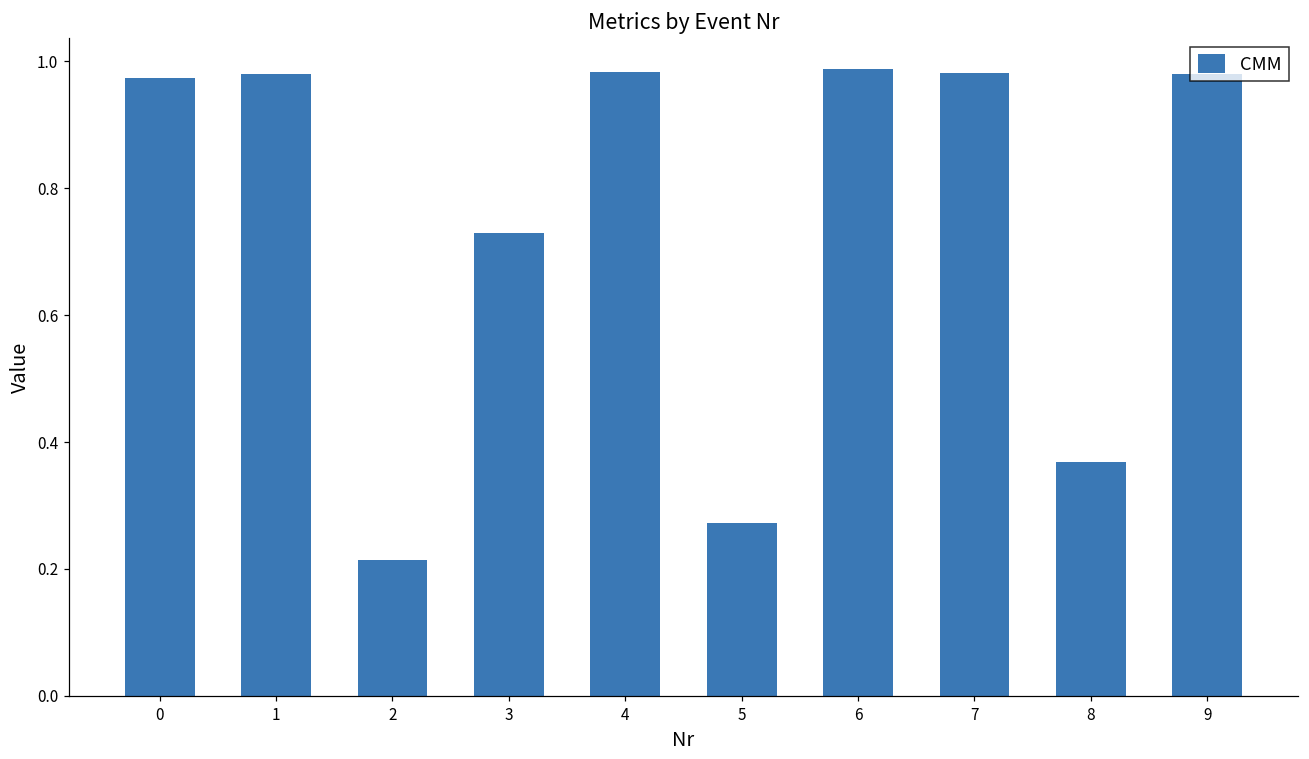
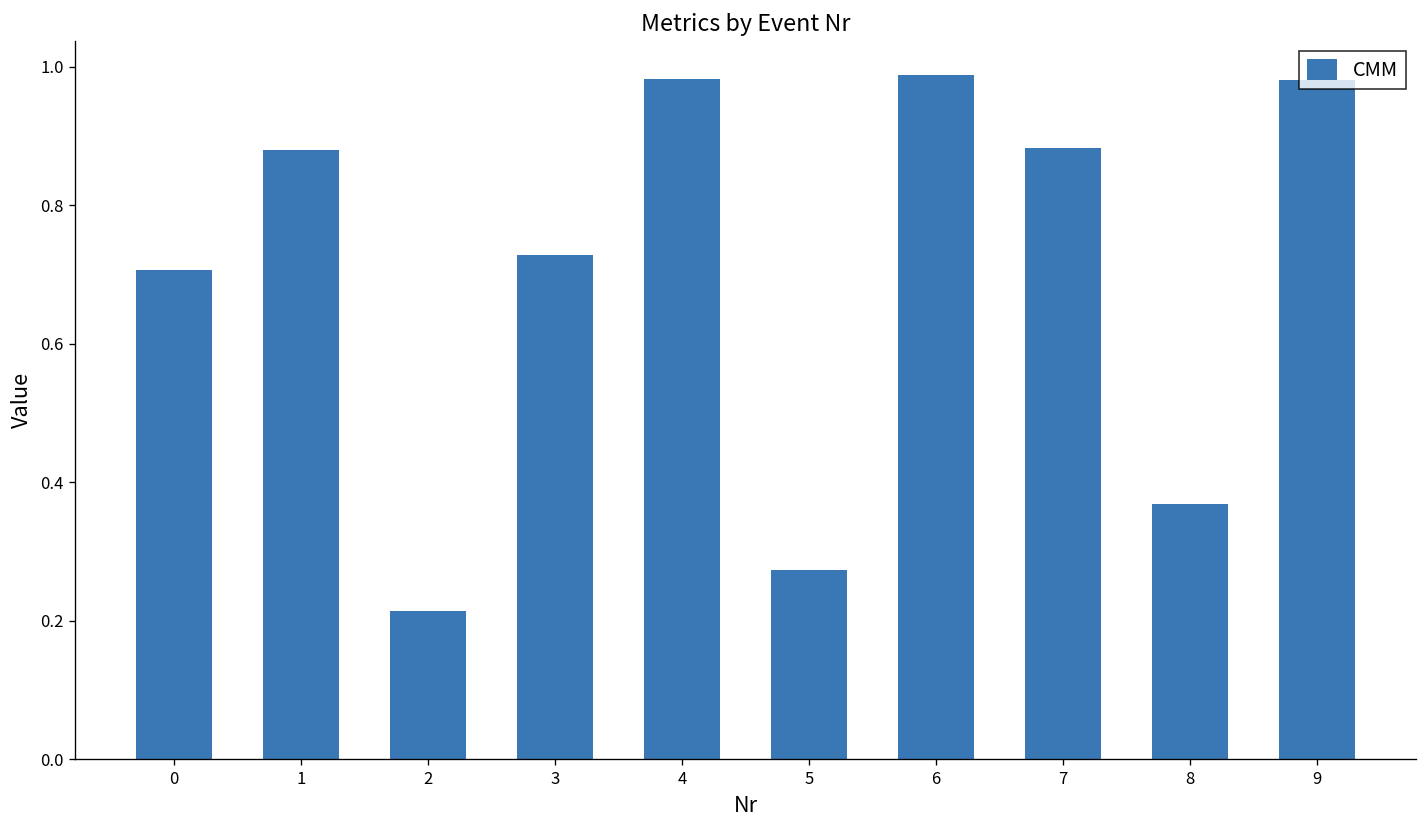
  {
-   "0": 0.97,
-   "1": 0.98,
+   "0": 0.71,
+   "1": 0.88,
    "2": 0.21,
    "3": 0.73,
    "4": 0.98,
    "5": 0.27,
    "6": 0.99,
-   "7": 0.98,
+   "7": 0.88,
    "8": 0.37
  }
